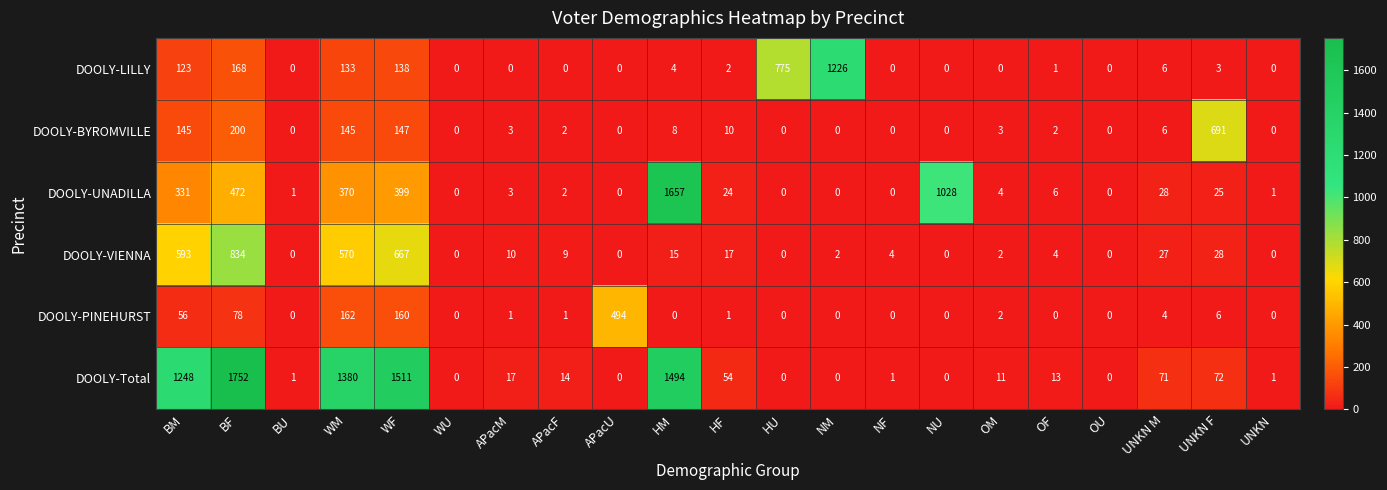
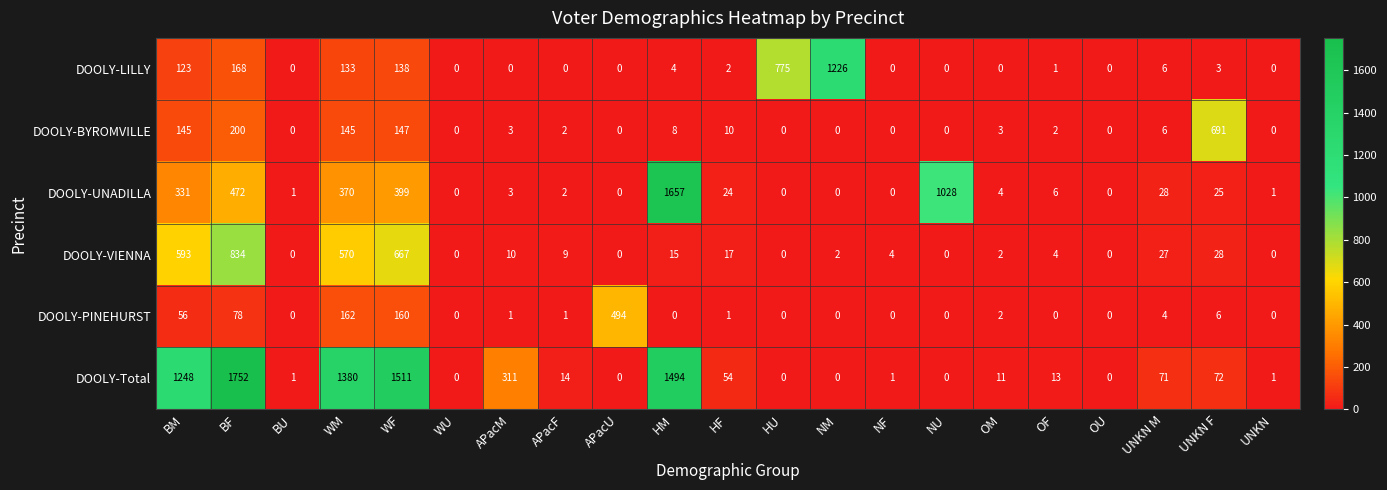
  {
    "DOOLY-LILLY": {
      "BM": 123,
      "BF": 168,
      "BU": 0,
      "WM": 133,
      "WF": 138,
      "WU": 0,
      "APacM": 0,
      "APacF": 0,
      "APacU": 0,
      "HM": 4,
      "HF": 2,
      "HU": 775,
      "NM": 1226,
      "NF": 0,
      "NU": 0,
      "OM": 0,
      "OF": 1,
      "OU": 0,
      "UNKN M": 6,
      "UNKN F": 3,
      "UNKN": 0
    },
    "DOOLY-BYROMVILLE": {
      "BM": 145,
      "BF": 200,
      "BU": 0,
      "WM": 145,
      "WF": 147,
      "WU": 0,
      "APacM": 3,
      "APacF": 2,
      "APacU": 0,
      "HM": 8,
      "HF": 10,
      "HU": 0,
      "NM": 0,
      "NF": 0,
      "NU": 0,
      "OM": 3,
      "OF": 2,
      "OU": 0,
      "UNKN M": 6,
      "UNKN F": 691,
      "UNKN": 0
    },
    "DOOLY-UNADILLA": {
      "BM": 331,
      "BF": 472,
      "BU": 1,
      "WM": 370,
      "WF": 399,
      "WU": 0,
      "APacM": 3,
      "APacF": 2,
      "APacU": 0,
      "HM": 1657,
      "HF": 24,
      "HU": 0,
      "NM": 0,
      "NF": 0,
      "NU": 1028,
      "OM": 4,
      "OF": 6,
      "OU": 0,
      "UNKN M": 28,
      "UNKN F": 25,
      "UNKN": 1
    },
    "DOOLY-VIENNA": {
      "BM": 593,
      "BF": 834,
      "BU": 0,
      "WM": 570,
      "WF": 667,
      "WU": 0,
      "APacM": 10,
      "APacF": 9,
      "APacU": 0,
      "HM": 15,
      "HF": 17,
      "HU": 0,
      "NM": 2,
      "NF": 4,
      "NU": 0,
      "OM": 2,
      "OF": 4,
      "OU": 0,
      "UNKN M": 27,
      "UNKN F": 28,
      "UNKN": 0
    },
    "DOOLY-PINEHURST": {
      "BM": 56,
      "BF": 78,
      "BU": 0,
      "WM": 162,
      "WF": 160,
      "WU": 0,
      "APacM": 1,
      "APacF": 1,
      "APacU": 494,
      "HM": 0,
      "HF": 1,
      "HU": 0,
      "NM": 0,
      "NF": 0,
      "NU": 0,
      "OM": 2,
      "OF": 0,
      "OU": 0,
      "UNKN M": 4,
      "UNKN F": 6,
      "UNKN": 0
    },
    "DOOLY-Total": {
      "BM": 1248,
      "BF": 1752,
      "BU": 1,
      "WM": 1380,
      "WF": 1511,
      "WU": 0,
-     "APacM": 17,
+     "APacM": 311,
      "APacF": 14,
      "APacU": 0,
      "HM": 1494,
      "HF": 54,
      "HU": 0,
      "NM": 0,
      "NF": 1,
      "NU": 0,
      "OM": 11,
      "OF": 13,
      "OU": 0,
      "UNKN M": 71,
      "UNKN F": 72,
      "UNKN": 1
    }
  }
